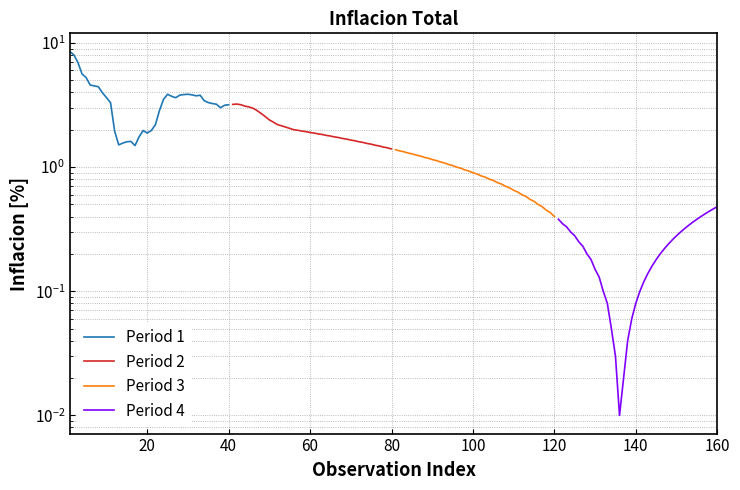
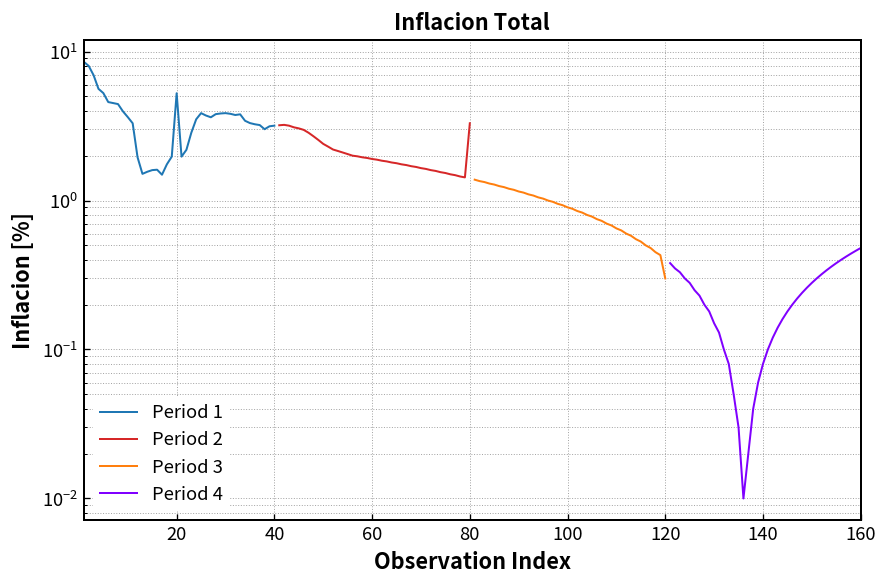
  {
    "Period 1": {
-     "20": 1.9,
+     "20": 5.3,
      "40": 3.2
    },
    "Period 2": {
      "60": 1.9,
-     "80": 1.4
+     "80": 3.3
    },
    "Period 3": {
      "100": 0.9,
-     "120": 0.4
+     "120": 0.3
    },
    "Period 4": {
      "140": 0.08,
      "160": 0.5
    }
  }
